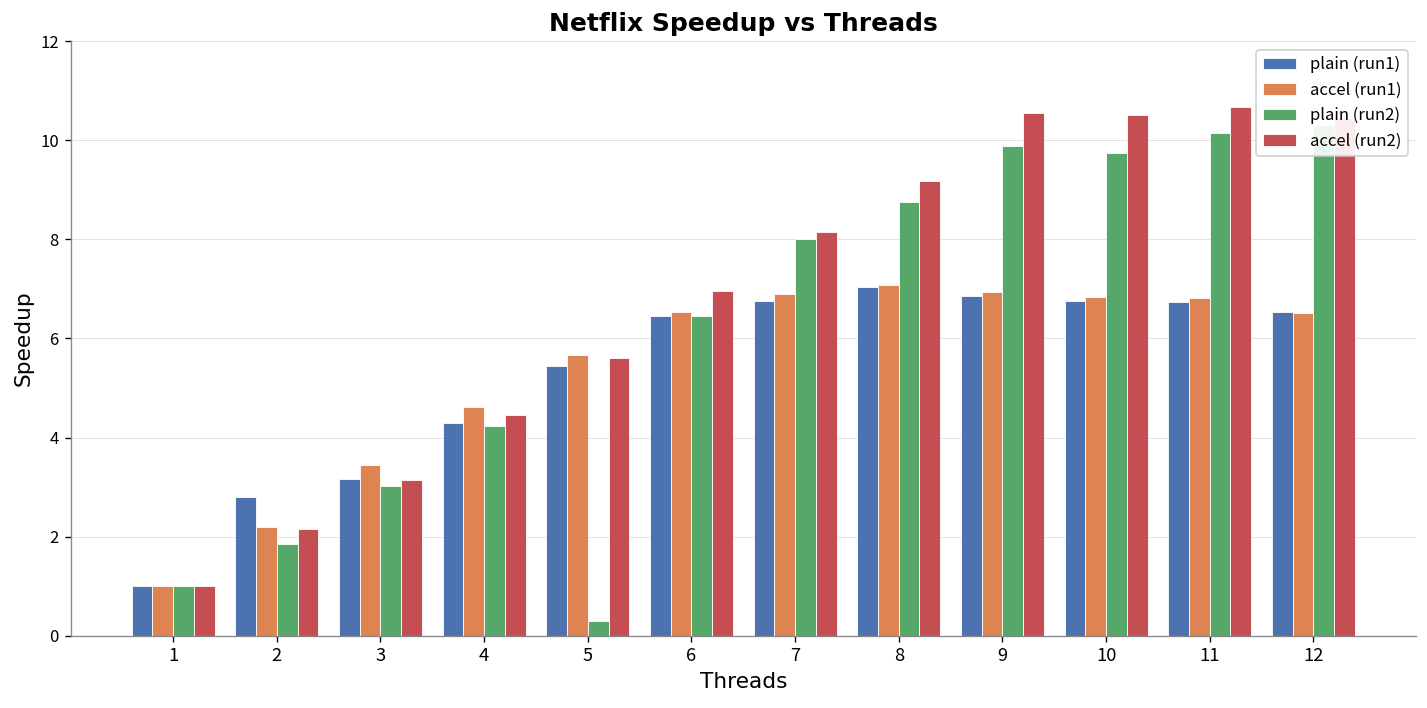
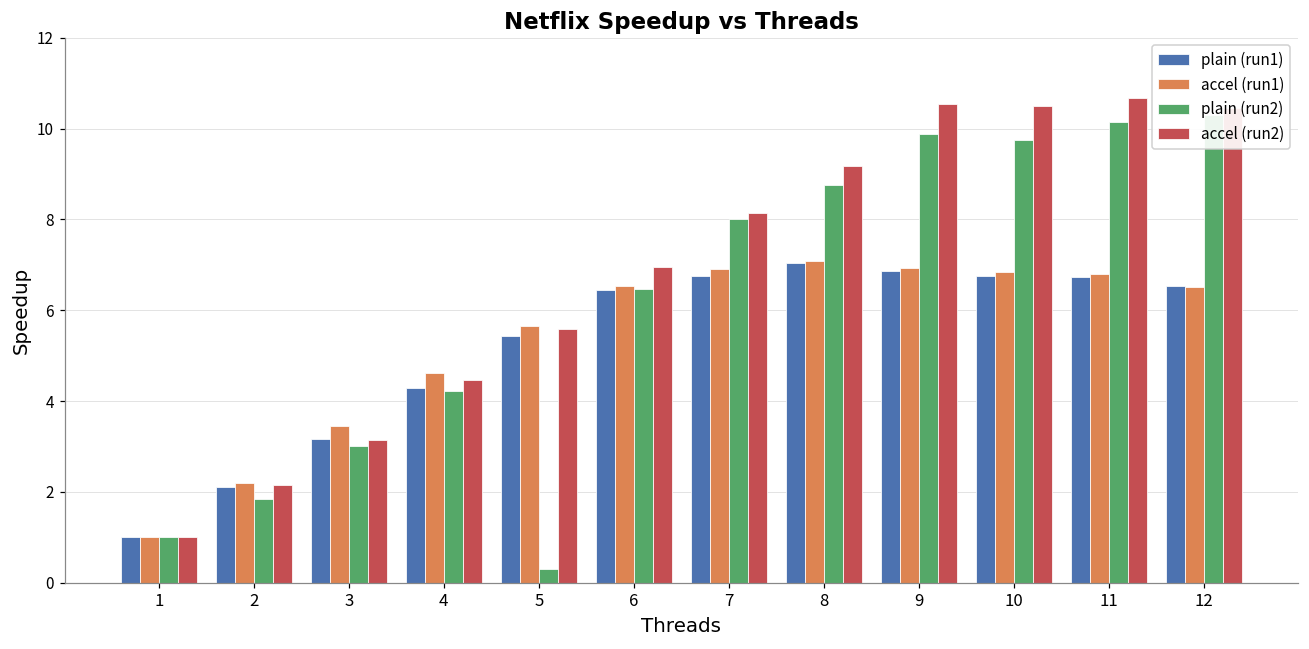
  {
    "plain (run1)": {
      "1": 1.0,
-     "2": 2.8,
+     "2": 2.1,
      "3": 3.2,
      "4": 4.3,
      "5": 5.4,
      "6": 6.4,
      "7": 6.8,
      "8": 7.0,
      "9": 6.9,
      "10": 6.8,
      "11": 6.7,
      "12": 6.5
    },
    "plain (run2)": {
      "1": 1.0,
      "2": 1.8,
      "3": 3.0,
      "4": 4.2,
      "5": 0.3,
      "6": 6.5,
      "7": 8.0,
      "8": 8.7,
      "9": 9.9,
      "10": 9.7,
      "11": 10.1
    }
  }
